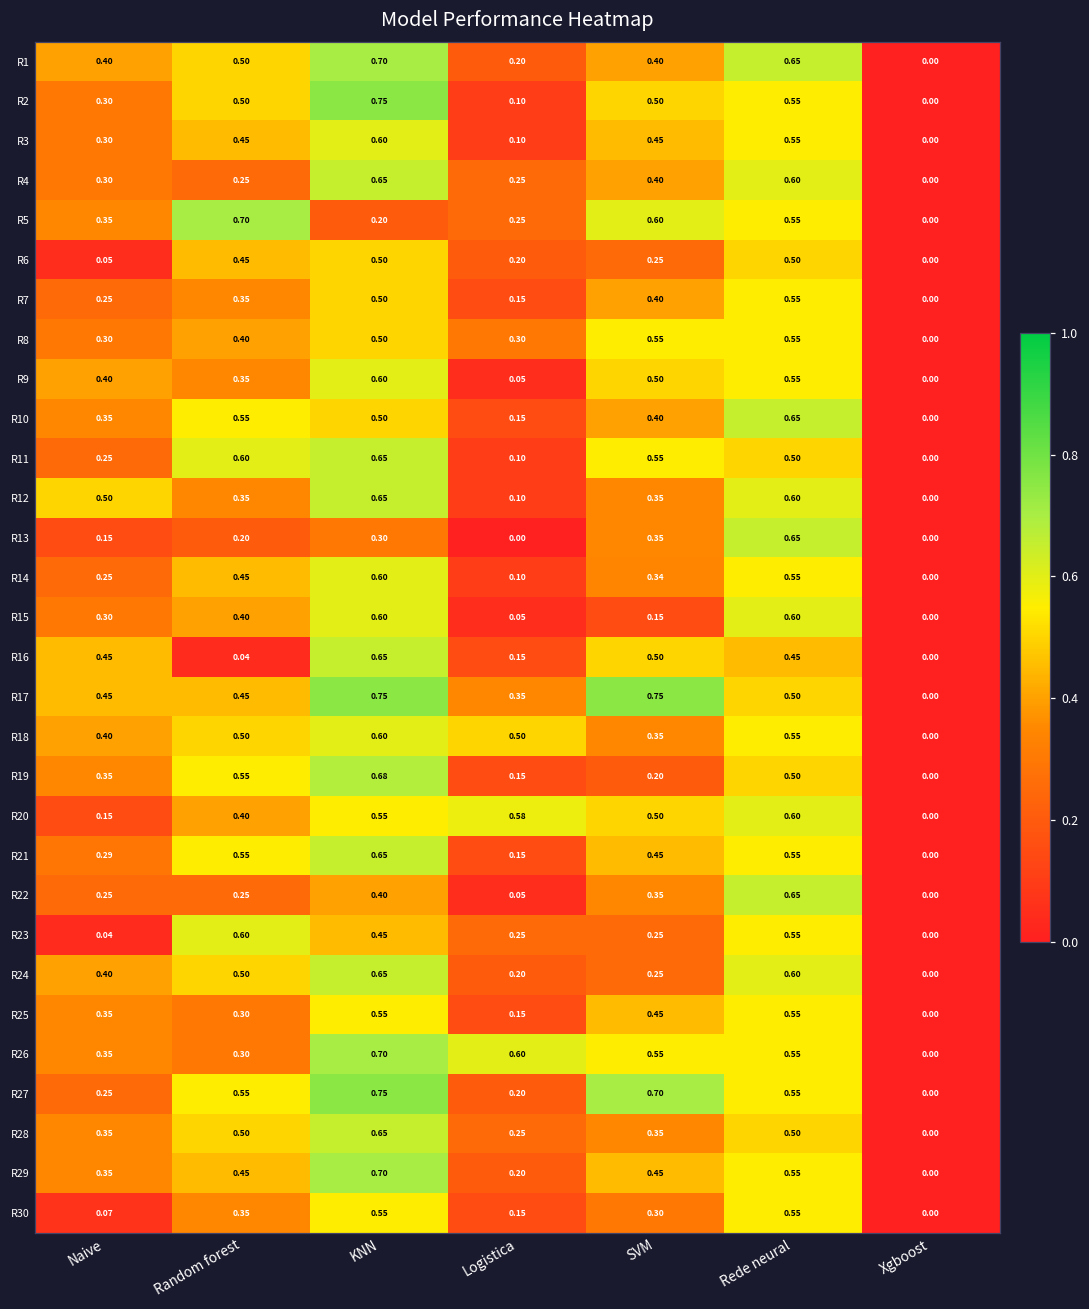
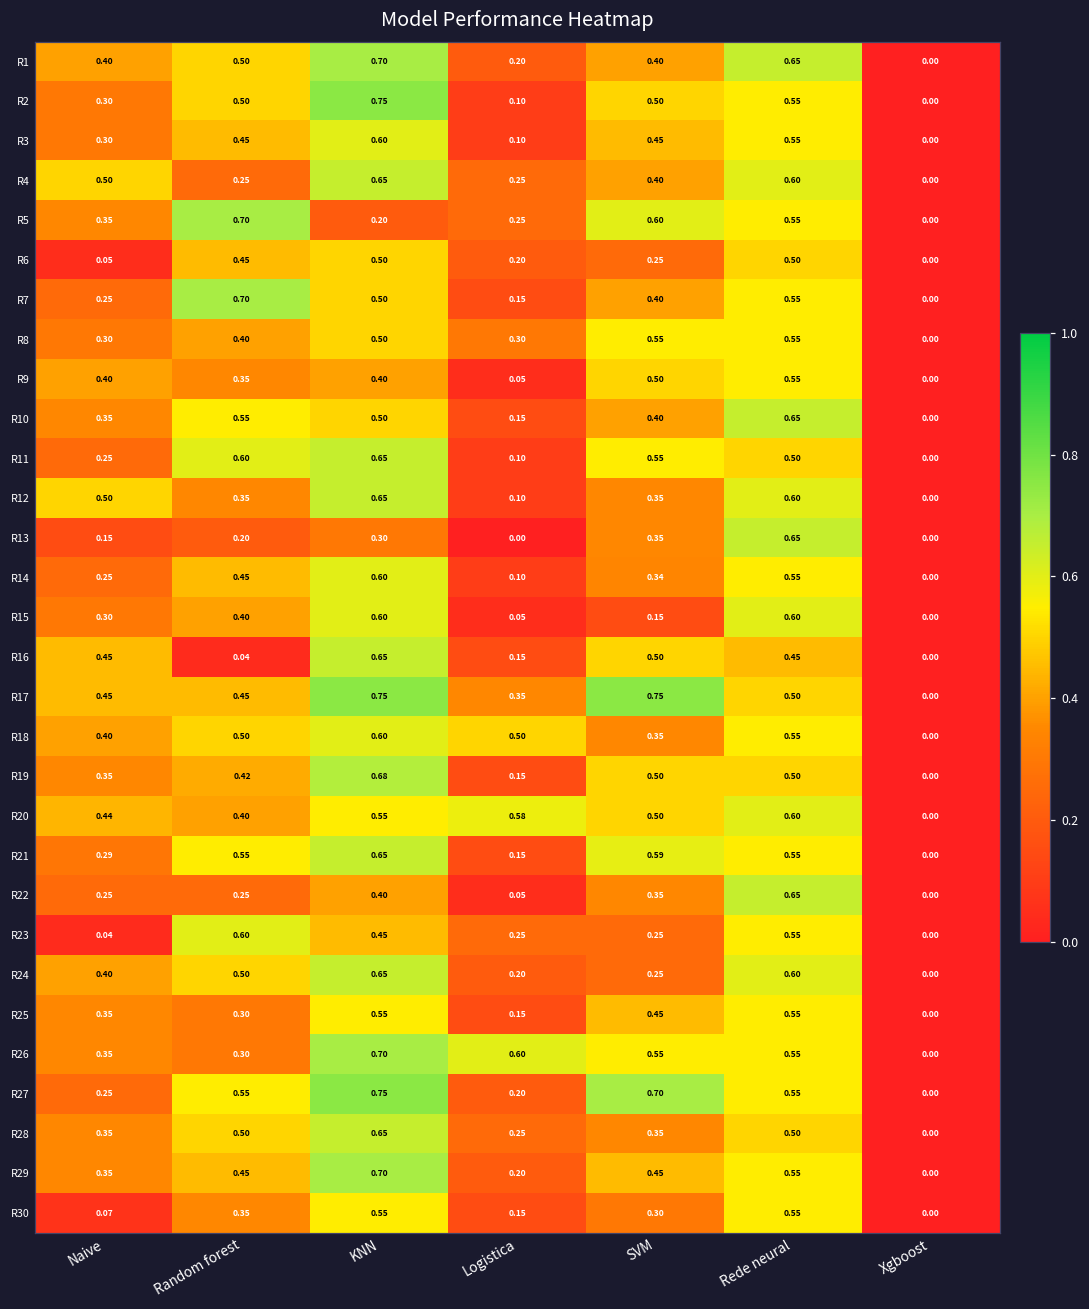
  {
    "R4": {
-     "Naive": 0.30,
+     "Naive": 0.50,
      "Random forest": 0.25,
      "KNN": 0.65,
      "Logistica": 0.25,
      "SVM": 0.40,
      "Rede neural": 0.60,
      "Xgboost": 0.00
    },
    "R7": {
      "Naive": 0.25,
-     "Random forest": 0.35,
+     "Random forest": 0.70,
      "KNN": 0.50,
      "Logistica": 0.15,
      "SVM": 0.40,
      "Rede neural": 0.55,
      "Xgboost": 0.00
    },
    "R9": {
      "Naive": 0.40,
      "Random forest": 0.35,
-     "KNN": 0.60,
+     "KNN": 0.40,
      "Logistica": 0.05,
      "SVM": 0.50,
      "Rede neural": 0.55,
      "Xgboost": 0.00
    },
    "R19": {
      "Naive": 0.35,
-     "Random forest": 0.55,
+     "Random forest": 0.42,
      "KNN": 0.68,
      "Logistica": 0.15,
-     "SVM": 0.20,
+     "SVM": 0.50,
      "Rede neural": 0.50,
      "Xgboost": 0.00
    },
    "R20": {
-     "Naive": 0.15,
+     "Naive": 0.44,
      "Random forest": 0.40,
      "KNN": 0.55,
      "Logistica": 0.58,
      "SVM": 0.50,
      "Rede neural": 0.60,
      "Xgboost": 0.00
    },
    "R21": {
      "Naive": 0.29,
      "Random forest": 0.55,
      "KNN": 0.65,
      "Logistica": 0.15,
-     "SVM": 0.45,
+     "SVM": 0.59,
      "Rede neural": 0.55,
      "Xgboost": 0.00
    }
  }
